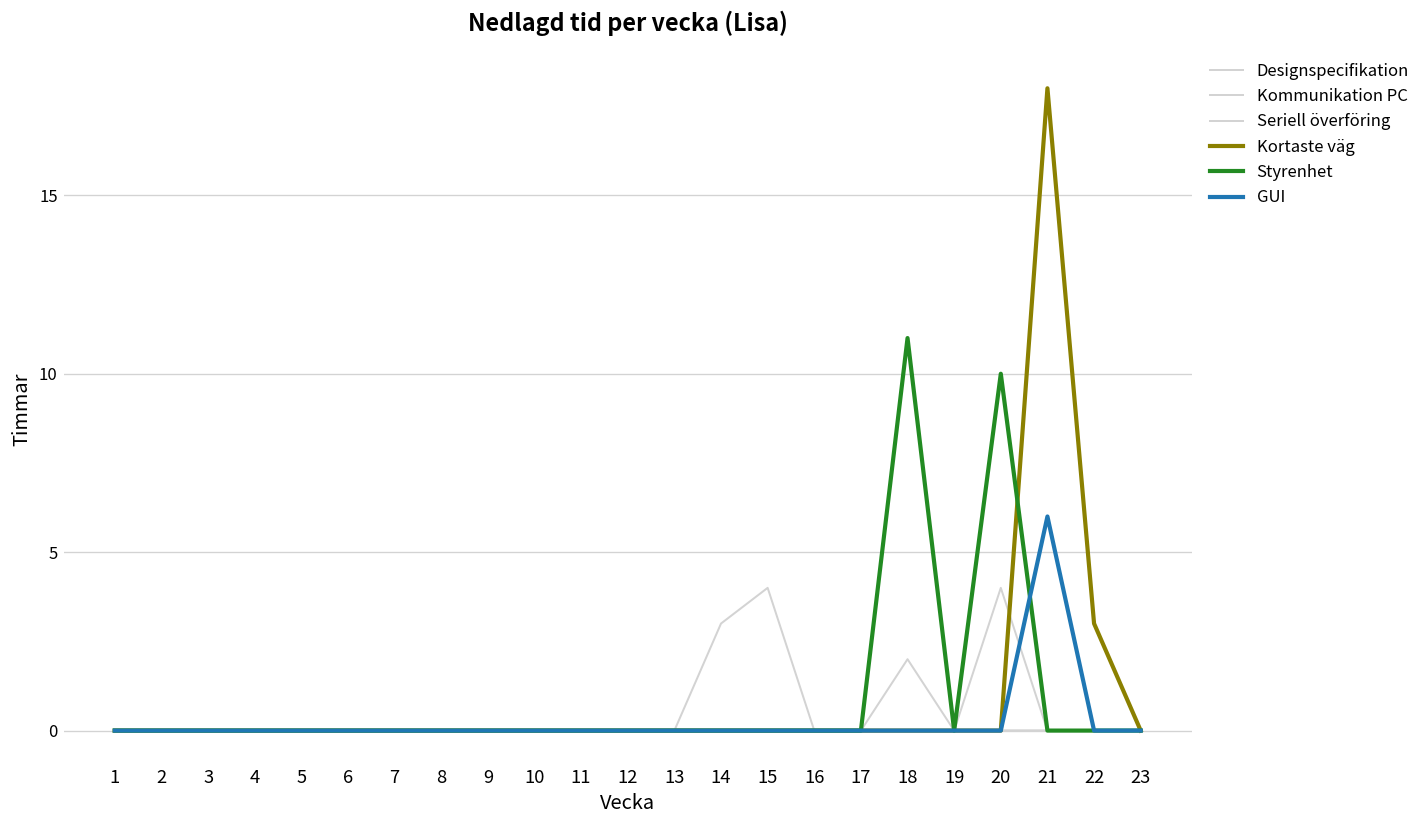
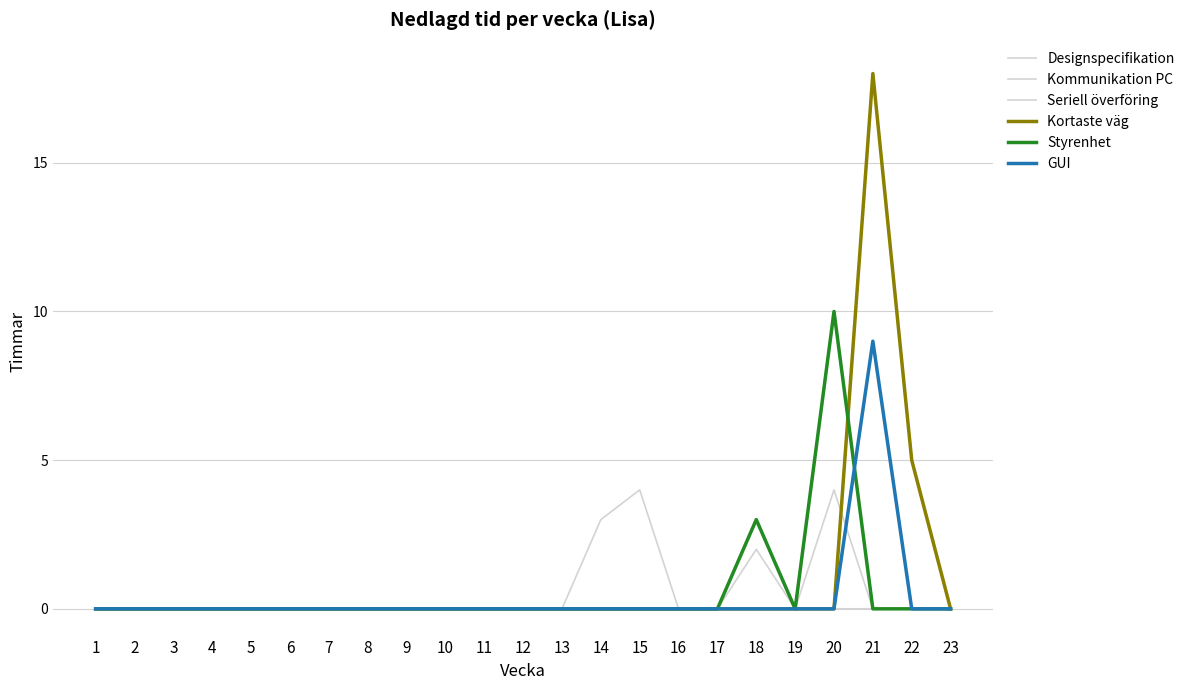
  {
    "Kortaste väg": {
      "21": 18,
-     "22": 3
+     "22": 5
    },
    "Styrenhet": {
-     "18": 11,
+     "18": 3,
      "20": 10
    },
    "GUI": {
-     "21": 6
+     "21": 9
    }
  }
